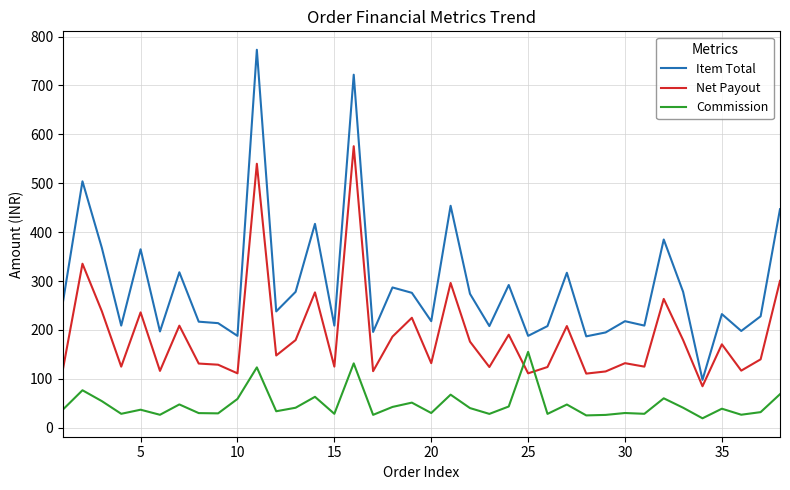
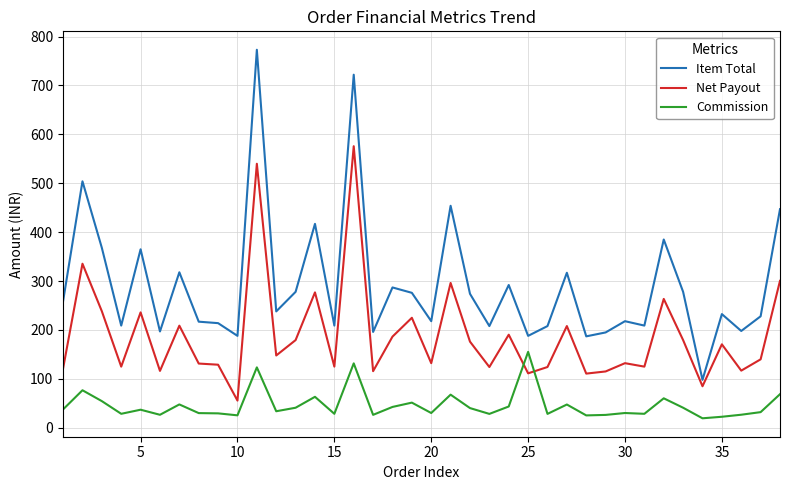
  {
    "Item Total": {
      "5": 370,
      "10": 190,
      "15": 210,
      "20": 220,
      "25": 190,
      "30": 220,
      "35": 230
    },
    "Net Payout": {
      "5": 240,
-     "10": 110,
+     "10": 60,
      "15": 130,
      "20": 130,
      "25": 110,
      "30": 130,
      "35": 170
    },
    "Commission": {
      "5": 40,
-     "10": 60,
+     "10": 30,
      "15": 30,
      "20": 30,
      "25": 160,
      "30": 30,
-     "35": 40
+     "35": 20
    }
  }
